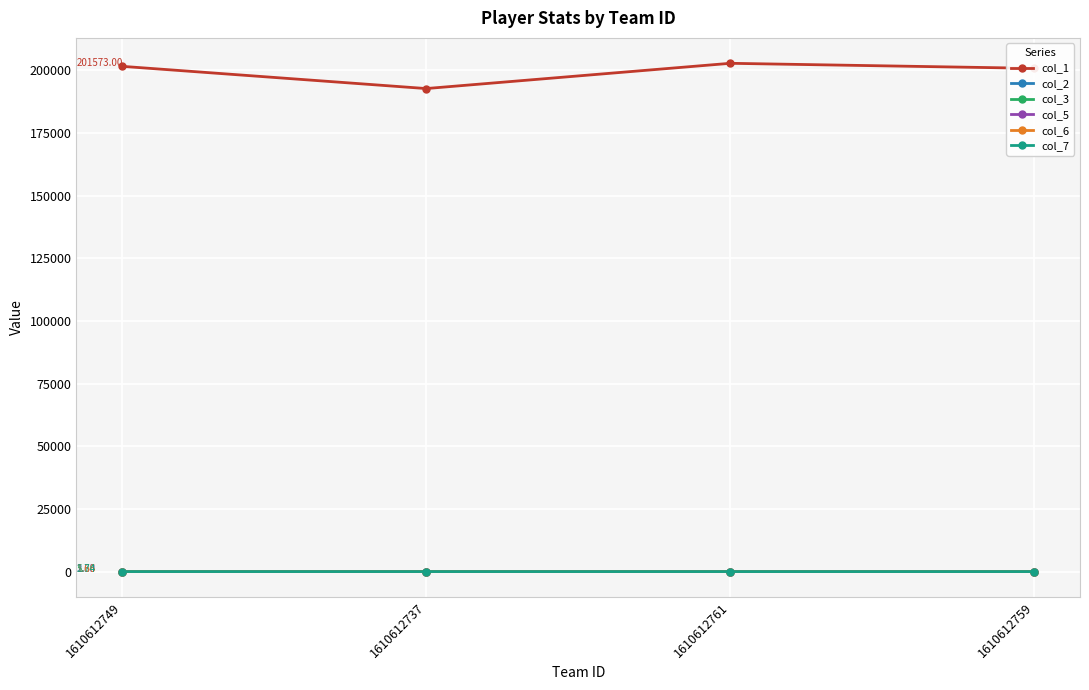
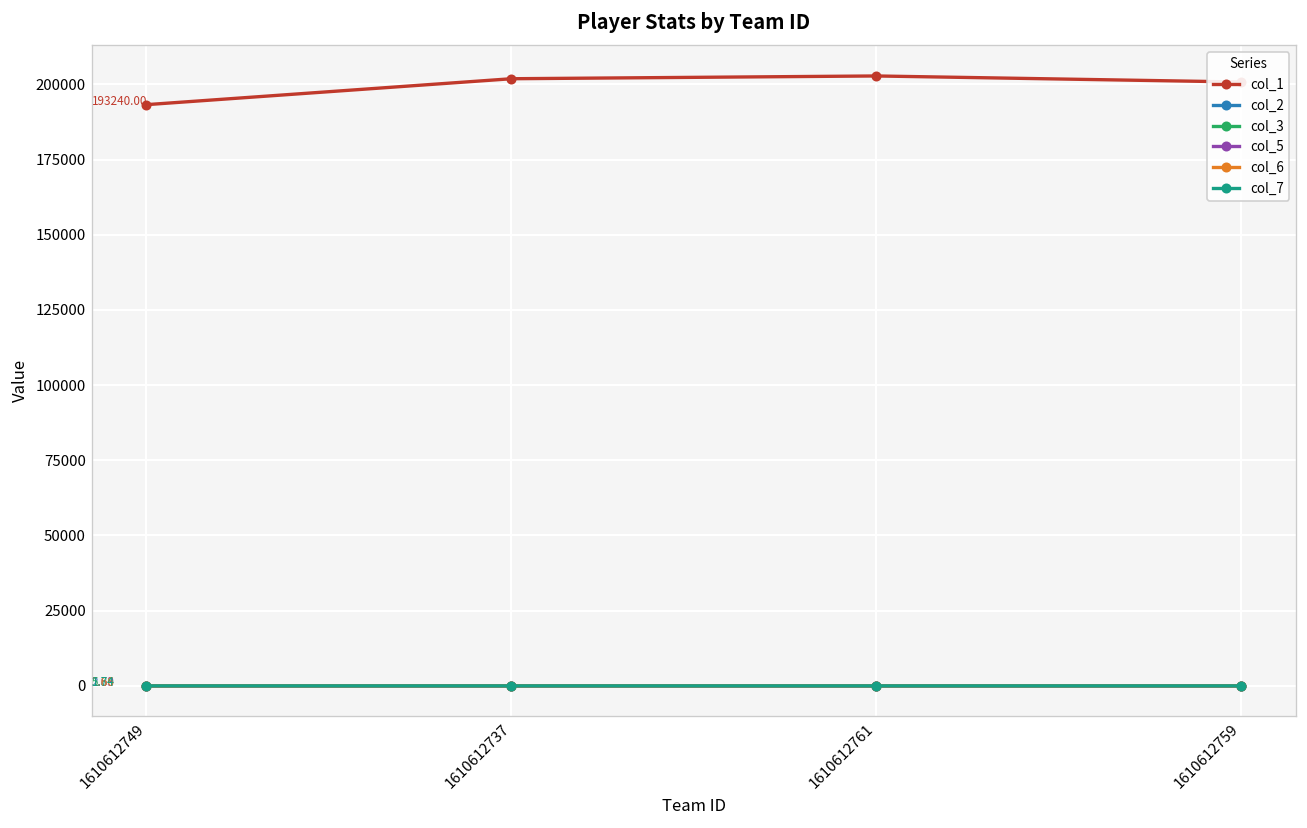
  {
    "col_1": {
-     "1610612749": 201573.00,
-     "1610612737": 193000
+     "1610612749": 193240.00,
+     "1610612737": 202000
    },
    "col_7": {
      "1610612737": 0,
      "1610612761": 0,
      "1610612759": 0
    }
  }
